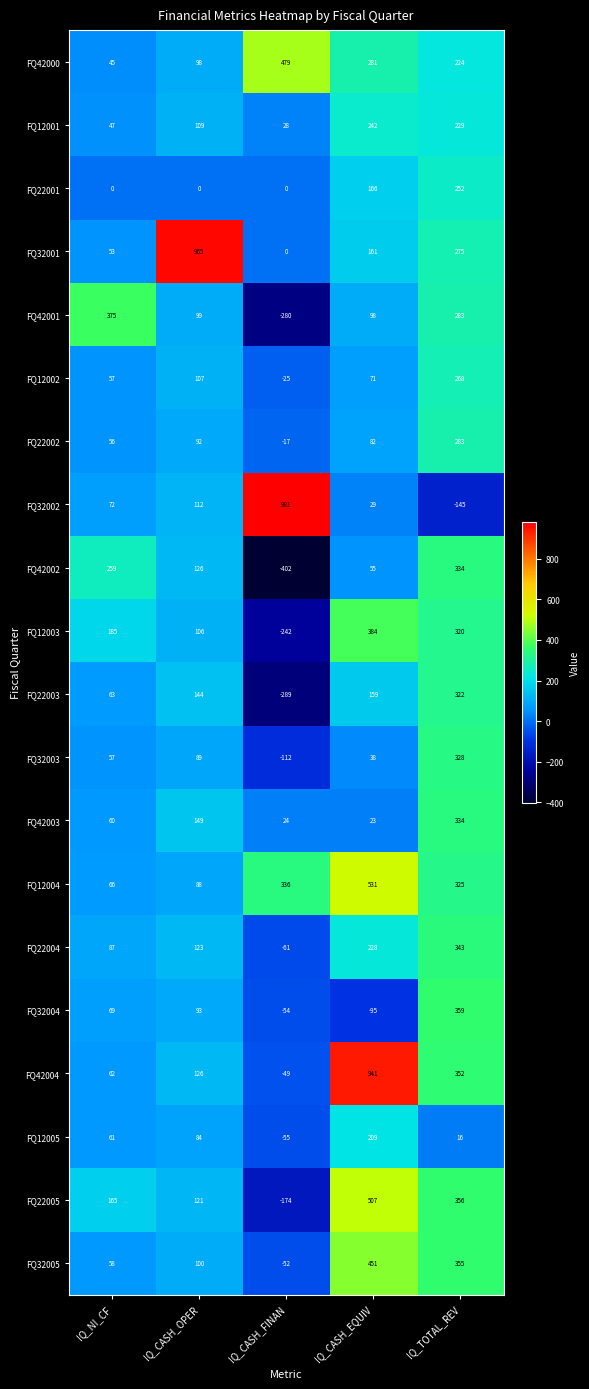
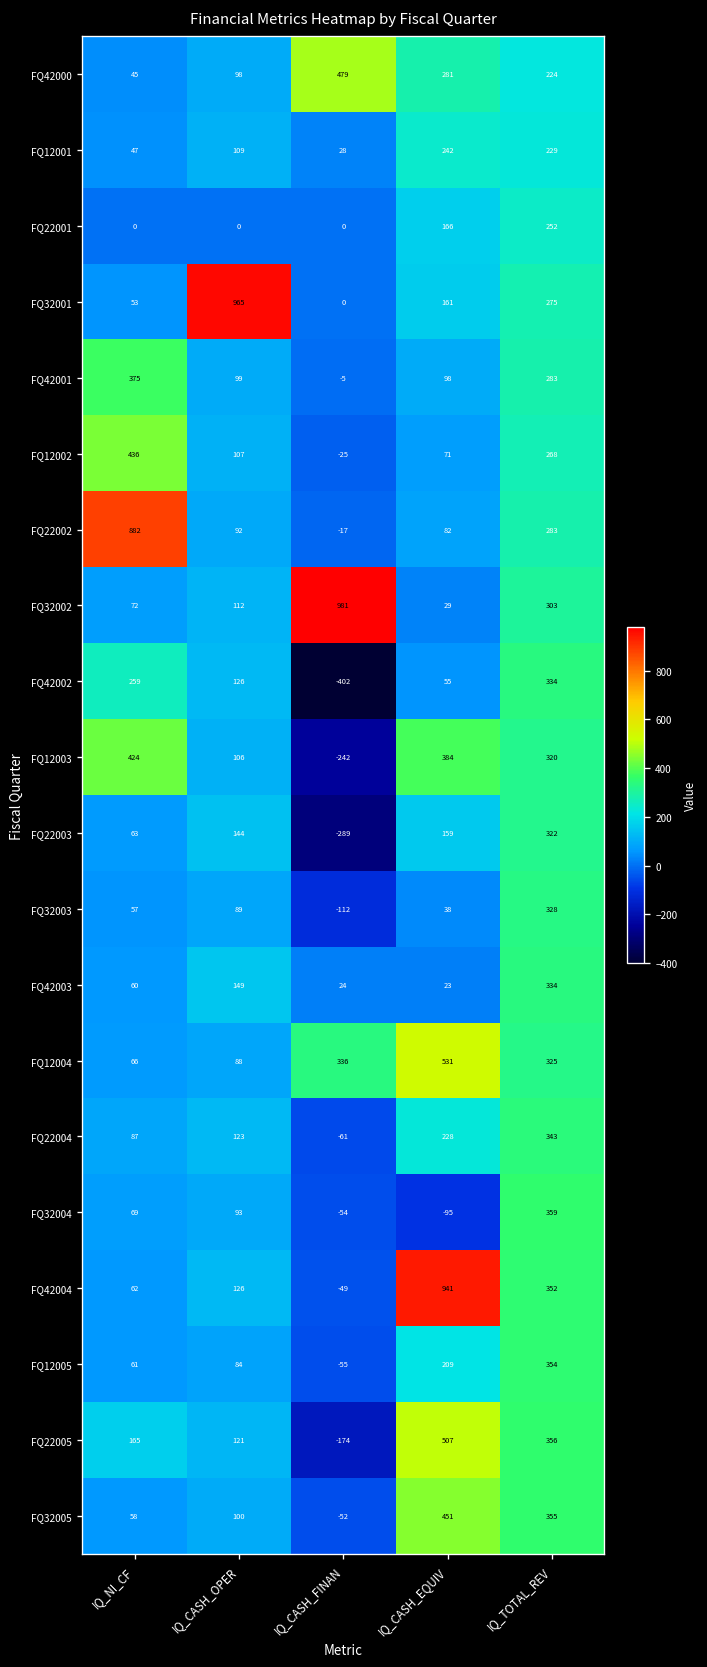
  {
    "FQ42000": {
      "IQ_NI_CF": 45,
      "IQ_CASH_OPER": 98,
      "IQ_CASH_FINAN": 479,
      "IQ_CASH_EQUIV": 281,
      "IQ_TOTAL_REV": 224
    },
    "FQ12001": {
      "IQ_NI_CF": 47,
      "IQ_CASH_OPER": 109,
      "IQ_CASH_FINAN": 28,
      "IQ_CASH_EQUIV": 242,
      "IQ_TOTAL_REV": 229
    },
    "FQ22001": {
      "IQ_NI_CF": 0,
      "IQ_CASH_OPER": 0,
      "IQ_CASH_FINAN": 0,
      "IQ_CASH_EQUIV": 166,
      "IQ_TOTAL_REV": 252
    },
    "FQ32001": {
      "IQ_NI_CF": 53,
      "IQ_CASH_OPER": 965,
      "IQ_CASH_FINAN": 0,
      "IQ_CASH_EQUIV": 161,
      "IQ_TOTAL_REV": 275
    },
    "FQ42001": {
      "IQ_NI_CF": 375,
      "IQ_CASH_OPER": 99,
-     "IQ_CASH_FINAN": -280,
+     "IQ_CASH_FINAN": -5,
      "IQ_CASH_EQUIV": 98,
      "IQ_TOTAL_REV": 283
    },
    "FQ12002": {
-     "IQ_NI_CF": 57,
+     "IQ_NI_CF": 436,
      "IQ_CASH_OPER": 107,
      "IQ_CASH_FINAN": -25,
      "IQ_CASH_EQUIV": 71,
      "IQ_TOTAL_REV": 268
    },
    "FQ22002": {
-     "IQ_NI_CF": 56,
+     "IQ_NI_CF": 882,
      "IQ_CASH_OPER": 92,
      "IQ_CASH_FINAN": -17,
      "IQ_CASH_EQUIV": 82,
      "IQ_TOTAL_REV": 283
    },
    "FQ32002": {
      "IQ_NI_CF": 72,
      "IQ_CASH_OPER": 112,
      "IQ_CASH_FINAN": 981,
      "IQ_CASH_EQUIV": 29,
-     "IQ_TOTAL_REV": -145
+     "IQ_TOTAL_REV": 303
    },
    "FQ42002": {
      "IQ_NI_CF": 259,
      "IQ_CASH_OPER": 126,
      "IQ_CASH_FINAN": -402,
      "IQ_CASH_EQUIV": 55,
      "IQ_TOTAL_REV": 334
    },
    "FQ12003": {
-     "IQ_NI_CF": 185,
+     "IQ_NI_CF": 424,
      "IQ_CASH_OPER": 106,
      "IQ_CASH_FINAN": -242,
      "IQ_CASH_EQUIV": 384,
      "IQ_TOTAL_REV": 320
    },
    "FQ22003": {
      "IQ_NI_CF": 63,
      "IQ_CASH_OPER": 144,
      "IQ_CASH_FINAN": -289,
      "IQ_CASH_EQUIV": 159,
      "IQ_TOTAL_REV": 322
    },
    "FQ32003": {
      "IQ_NI_CF": 57,
      "IQ_CASH_OPER": 89,
      "IQ_CASH_FINAN": -112,
      "IQ_CASH_EQUIV": 38,
      "IQ_TOTAL_REV": 328
    },
    "FQ42003": {
      "IQ_NI_CF": 60,
      "IQ_CASH_OPER": 149,
      "IQ_CASH_FINAN": 24,
      "IQ_CASH_EQUIV": 23,
      "IQ_TOTAL_REV": 334
    },
    "FQ12004": {
      "IQ_NI_CF": 66,
      "IQ_CASH_OPER": 88,
      "IQ_CASH_FINAN": 336,
      "IQ_CASH_EQUIV": 531,
      "IQ_TOTAL_REV": 325
    },
    "FQ22004": {
      "IQ_NI_CF": 87,
      "IQ_CASH_OPER": 123,
      "IQ_CASH_FINAN": -61,
      "IQ_CASH_EQUIV": 228,
      "IQ_TOTAL_REV": 343
    },
    "FQ32004": {
      "IQ_NI_CF": 69,
      "IQ_CASH_OPER": 93,
      "IQ_CASH_FINAN": -54,
      "IQ_CASH_EQUIV": -95,
      "IQ_TOTAL_REV": 359
    },
    "FQ42004": {
      "IQ_NI_CF": 62,
      "IQ_CASH_OPER": 126,
      "IQ_CASH_FINAN": -49,
      "IQ_CASH_EQUIV": 941,
      "IQ_TOTAL_REV": 352
    },
    "FQ12005": {
      "IQ_NI_CF": 61,
      "IQ_CASH_OPER": 84,
      "IQ_CASH_FINAN": -55,
      "IQ_CASH_EQUIV": 209,
-     "IQ_TOTAL_REV": 16
+     "IQ_TOTAL_REV": 354
    },
    "FQ22005": {
      "IQ_NI_CF": 165,
      "IQ_CASH_OPER": 121,
      "IQ_CASH_FINAN": -174,
      "IQ_CASH_EQUIV": 507,
      "IQ_TOTAL_REV": 356
    },
    "FQ32005": {
      "IQ_NI_CF": 58,
      "IQ_CASH_OPER": 100,
      "IQ_CASH_FINAN": -52,
      "IQ_CASH_EQUIV": 451,
      "IQ_TOTAL_REV": 355
    }
  }
